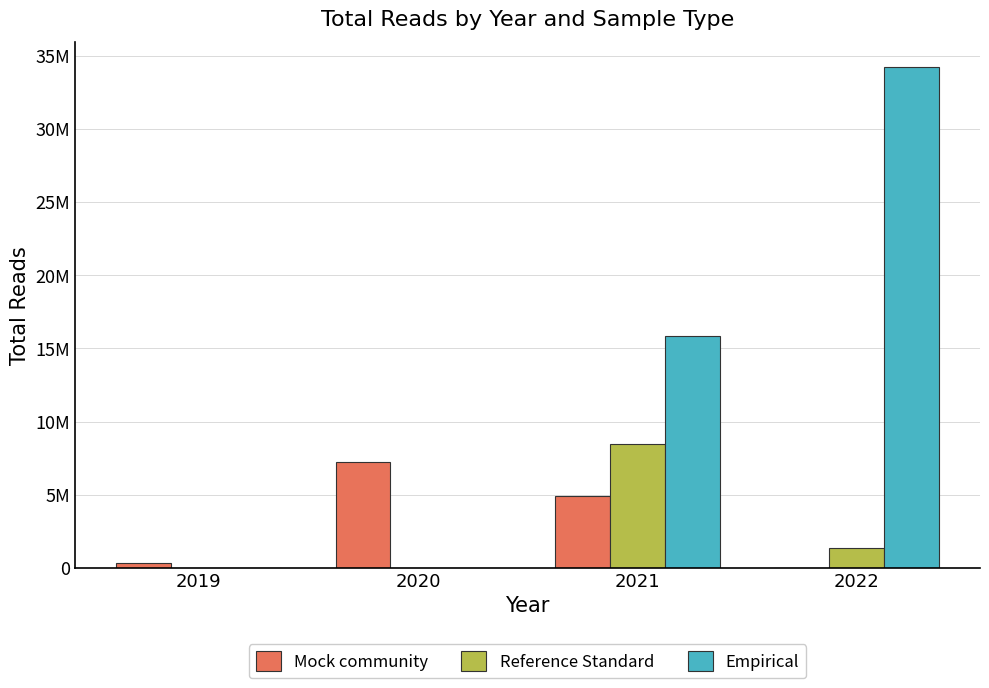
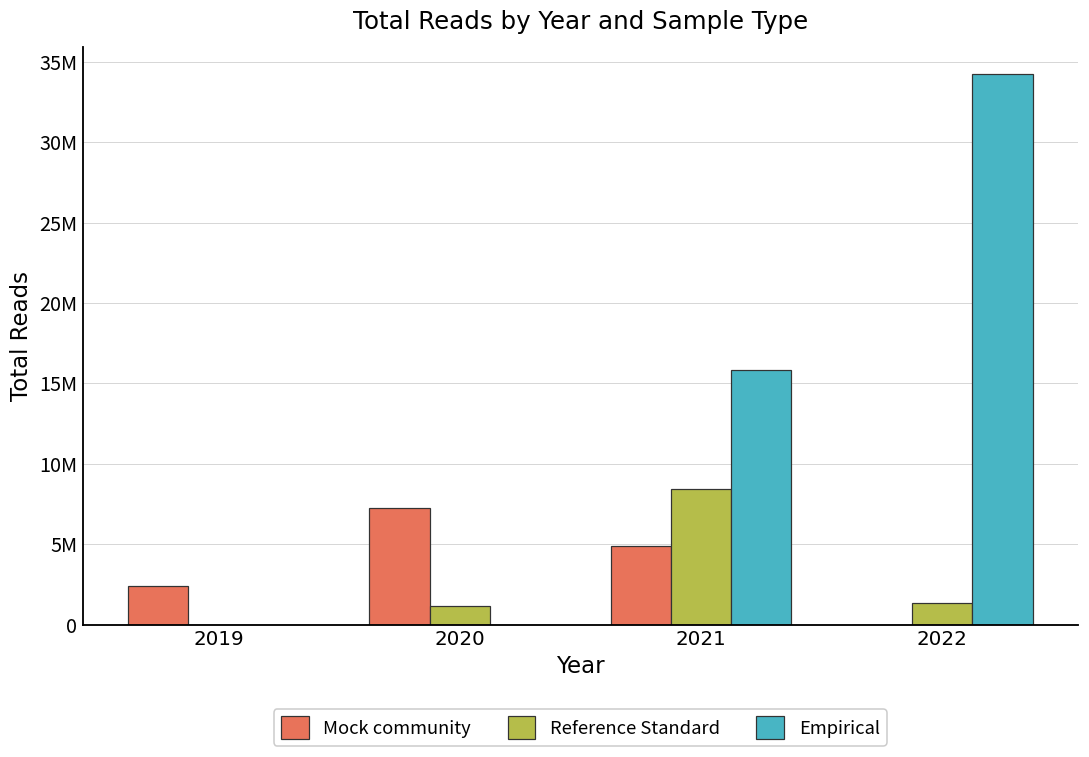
  {
    "Mock community": {
-     "2019": 300000,
+     "2019": 2400000,
      "2020": 7200000,
      "2021": 4900000,
      "2022": 0
    },
    "Reference Standard": {
      "2019": 0,
-     "2020": 0,
+     "2020": 1100000,
      "2021": 8400000,
      "2022": 1300000
    },
    "Empirical": {
      "2019": 0,
      "2020": 0,
      "2021": 15800000,
      "2022": 34200000
    }
  }
